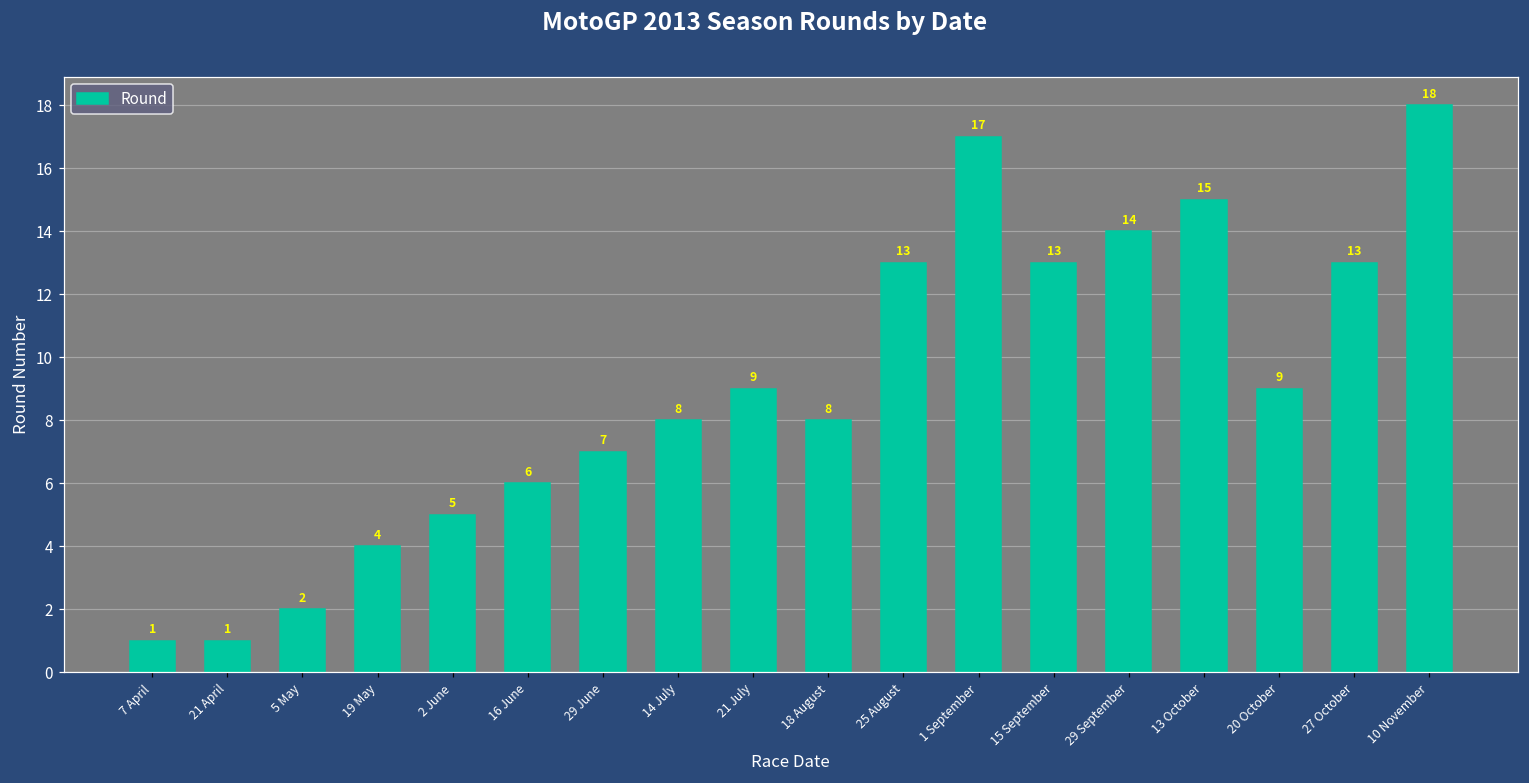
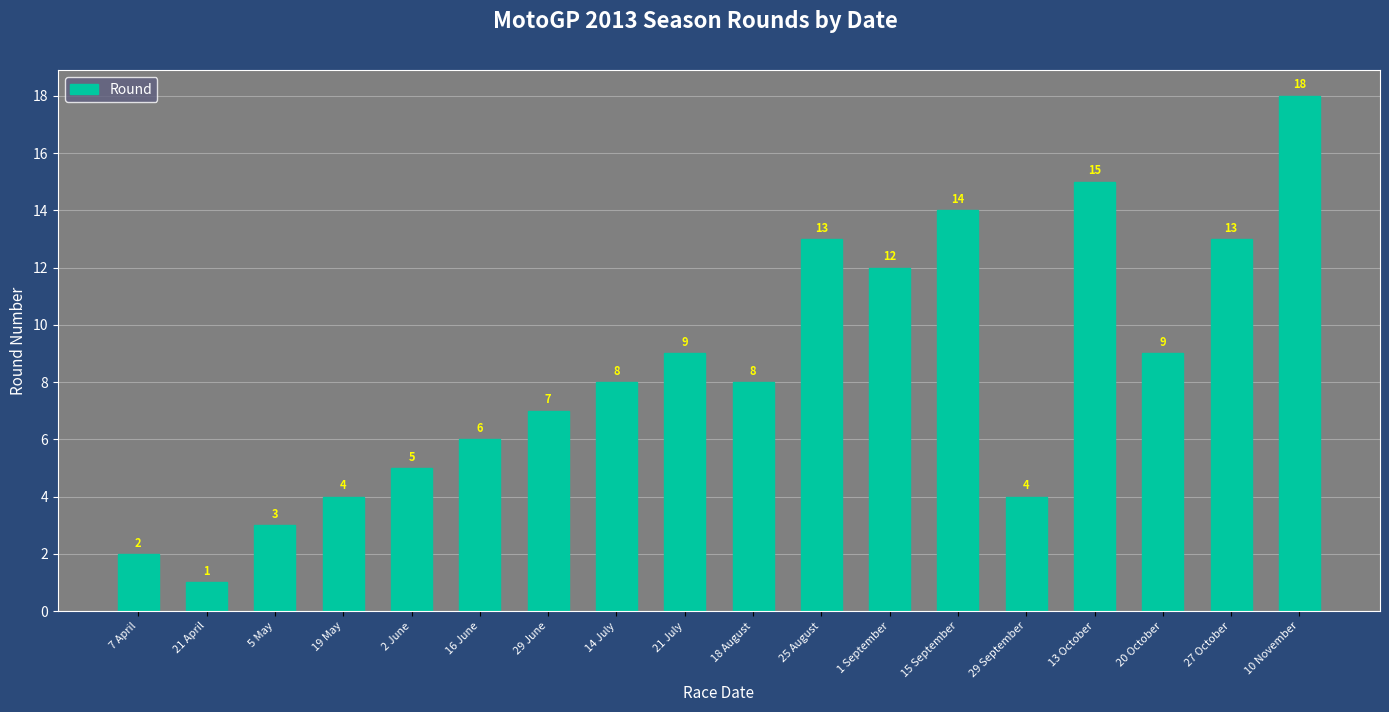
  {
-   "7 April": 1,
+   "7 April": 2,
    "21 April": 1,
-   "5 May": 2,
+   "5 May": 3,
    "19 May": 4,
    "2 June": 5,
    "16 June": 6,
    "29 June": 7,
    "14 July": 8,
    "21 July": 9,
    "18 August": 8,
    "25 August": 13,
-   "1 September": 17,
-   "15 September": 13,
-   "29 September": 14,
+   "1 September": 12,
+   "15 September": 14,
+   "29 September": 4,
    "13 October": 15,
    "20 October": 9,
    "27 October": 13,
    "10 November": 18
  }
